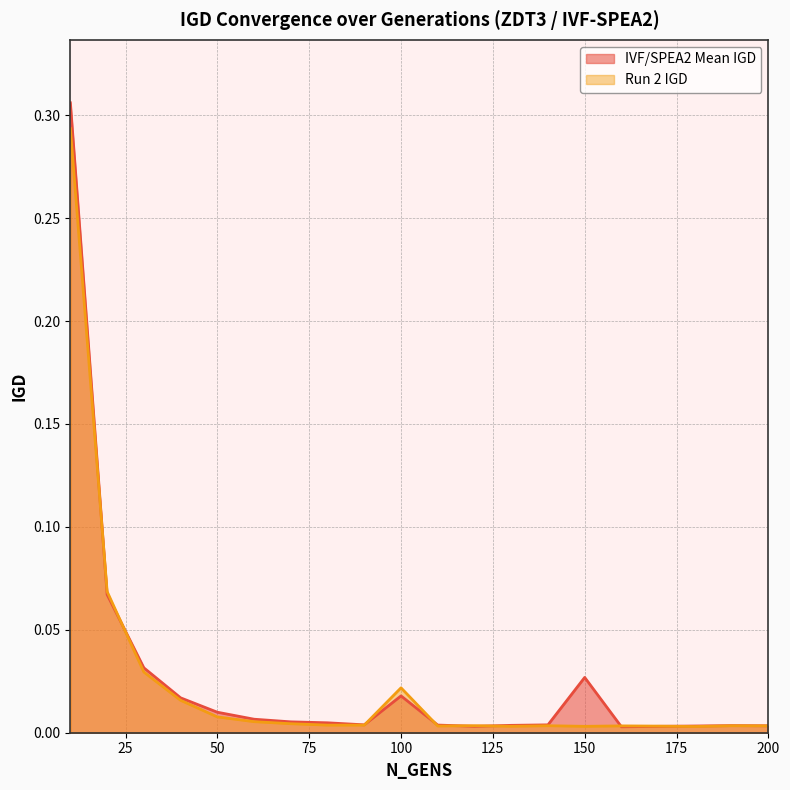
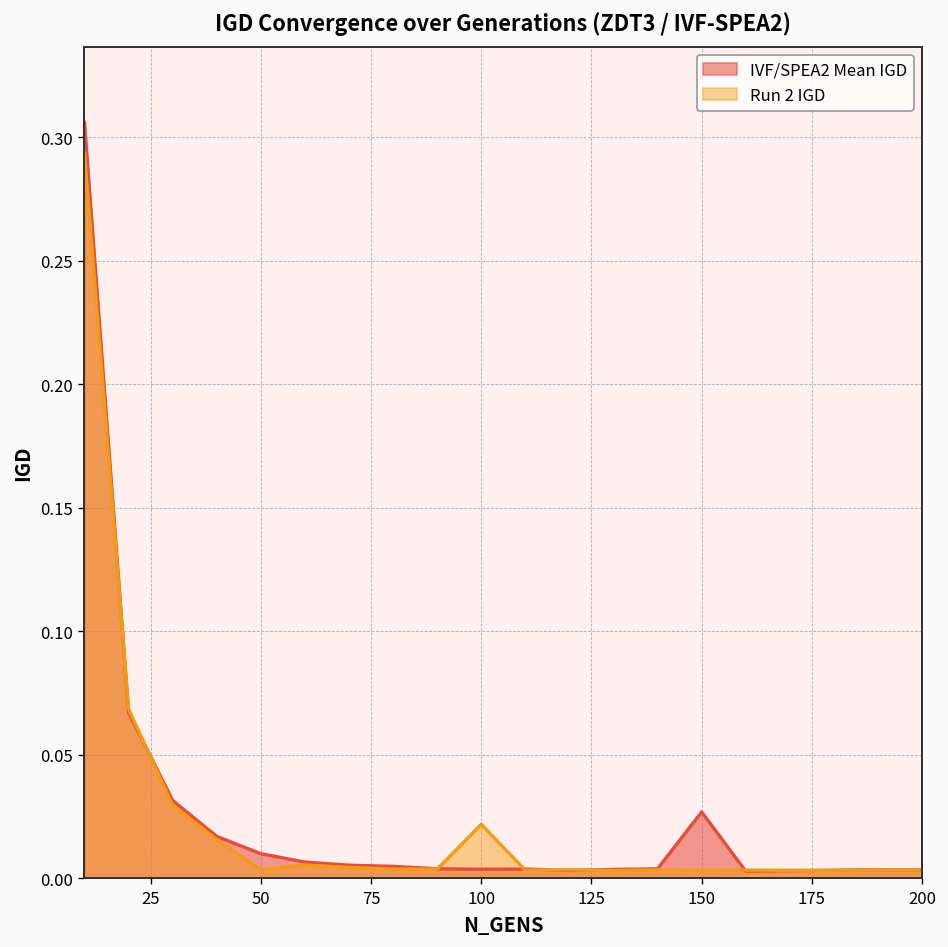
  {
    "IVF/SPEA2 Mean IGD": {
      "50": 0.010,
-     "100": 0.018,
+     "100": 0.004,
      "150": 0.027
    },
    "Run 2 IGD": {
-     "50": 0.008,
+     "50": 0.003,
      "100": 0.022,
      "150": 0.003
    }
  }
